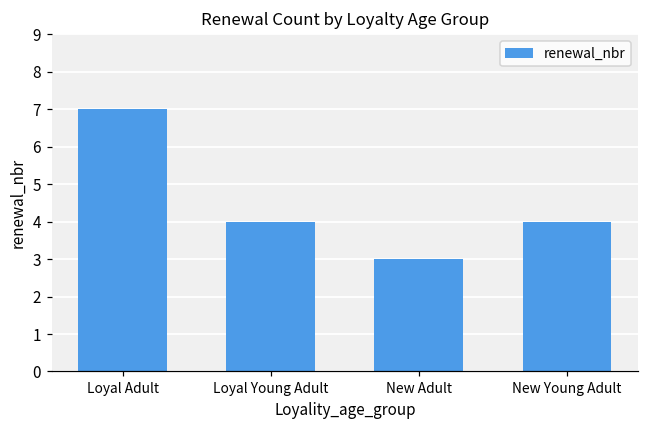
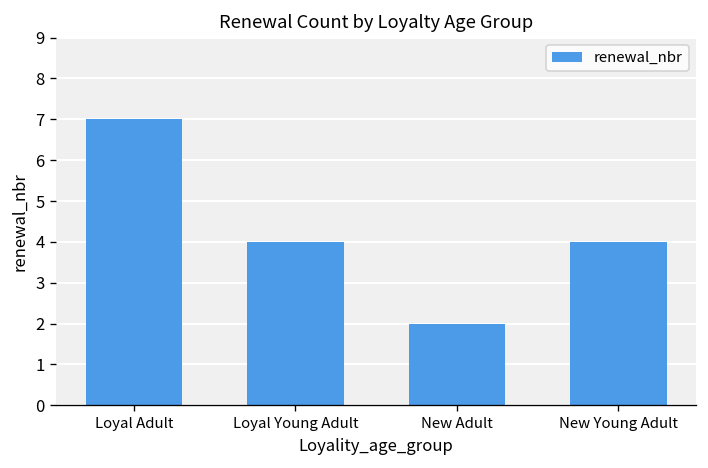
  {
    "Loyal Adult": 7,
    "Loyal Young Adult": 4,
-   "New Adult": 3,
+   "New Adult": 2,
    "New Young Adult": 4
  }
